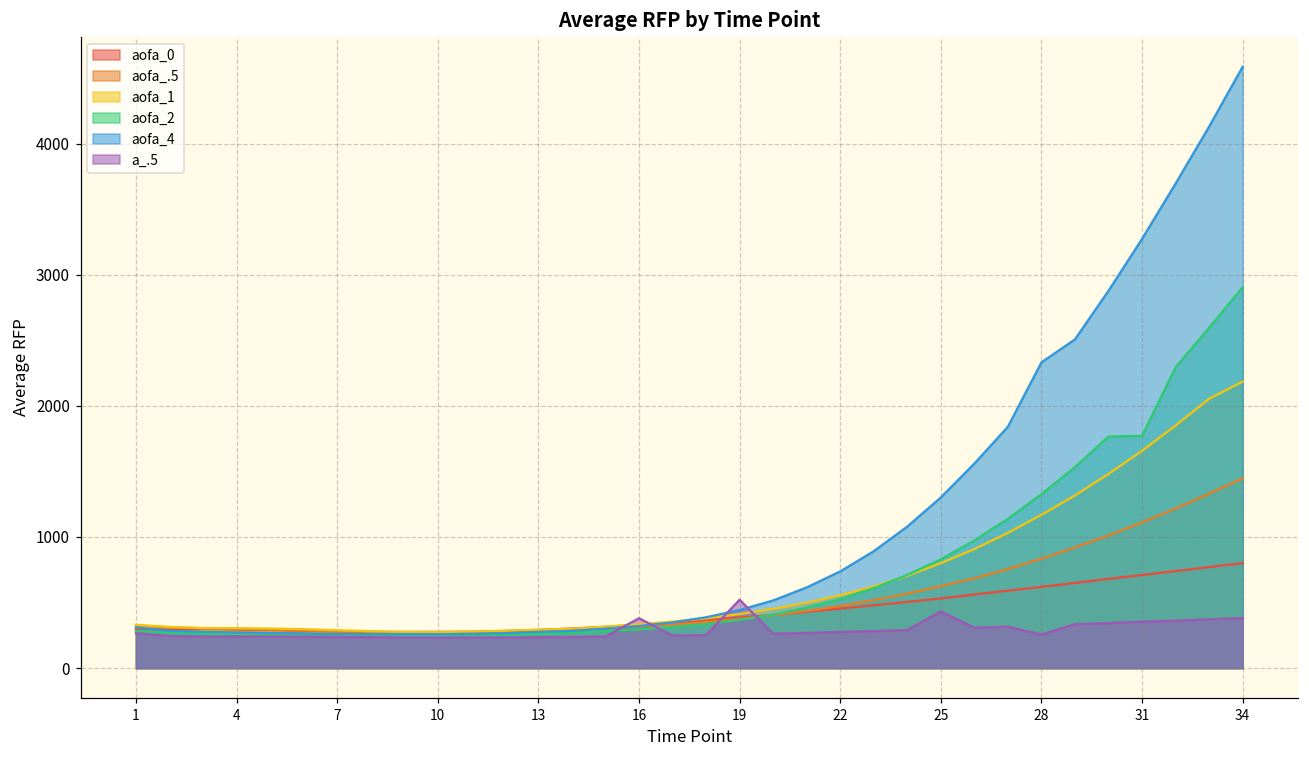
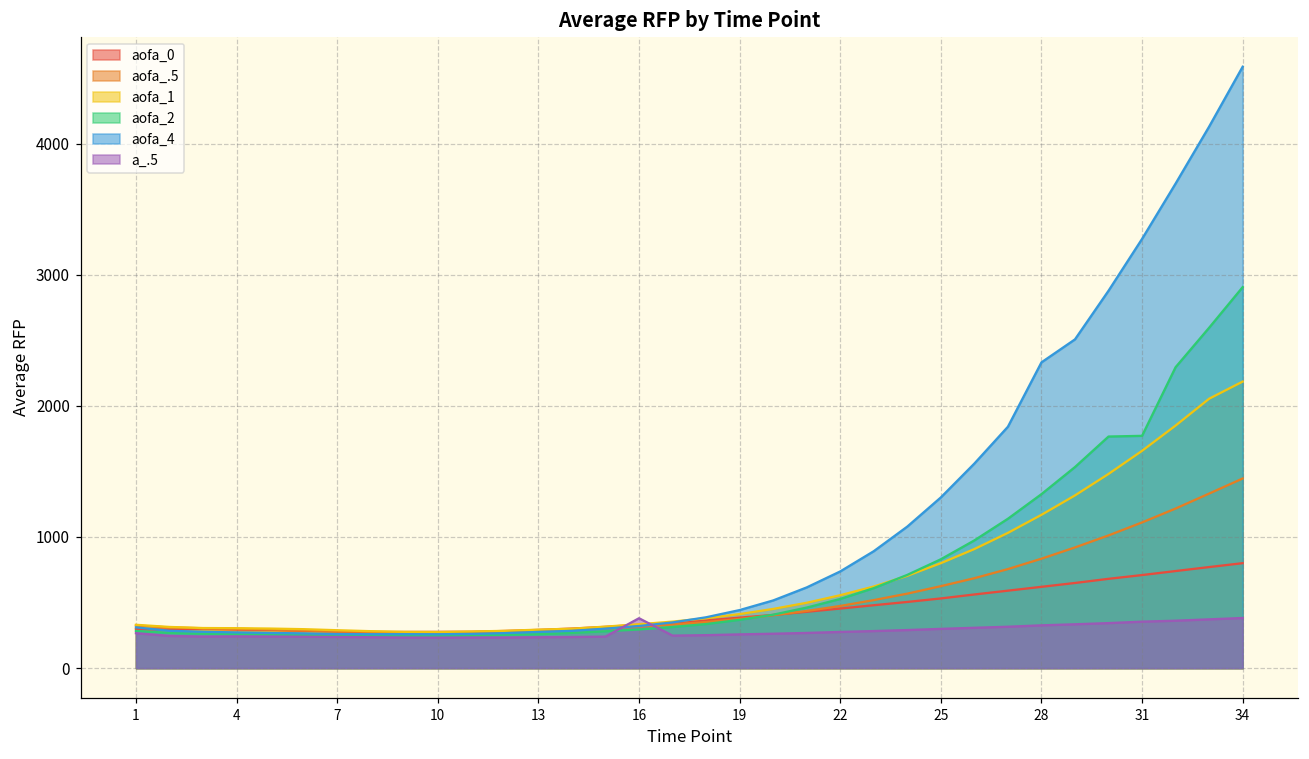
  {
    "aofa_1": {
      "19": 410,
      "22": 560,
      "25": 800,
      "28": 1170,
      "31": 1660,
      "34": 2190
    },
    "aofa_2": {
      "16": 290,
      "22": 530,
      "25": 830,
      "28": 1330,
      "31": 1770,
      "34": 2910
    },
    "aofa_4": {
      "19": 440,
      "22": 740,
      "25": 1300,
      "28": 2330,
      "31": 3270,
      "34": 4590
    },
    "a_.5": {
      "13": 240,
      "16": 380,
-     "19": 520,
+     "19": 260,
      "22": 280,
-     "25": 430,
-     "28": 260,
+     "25": 300,
+     "28": 330,
      "31": 350,
      "34": 380
    }
  }
